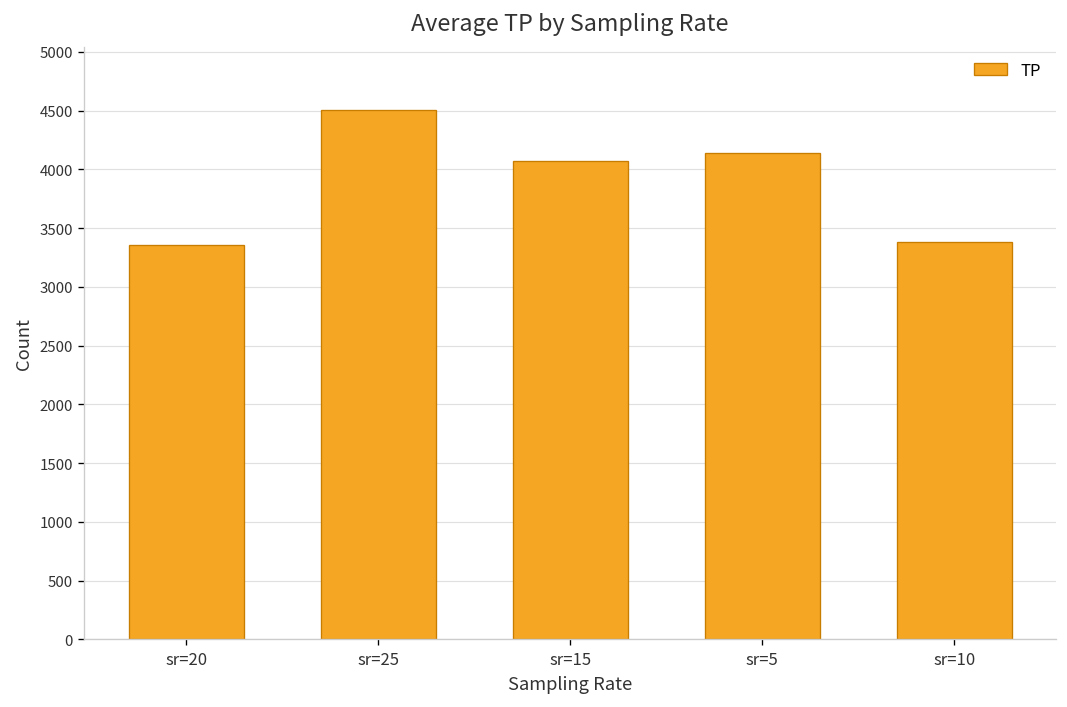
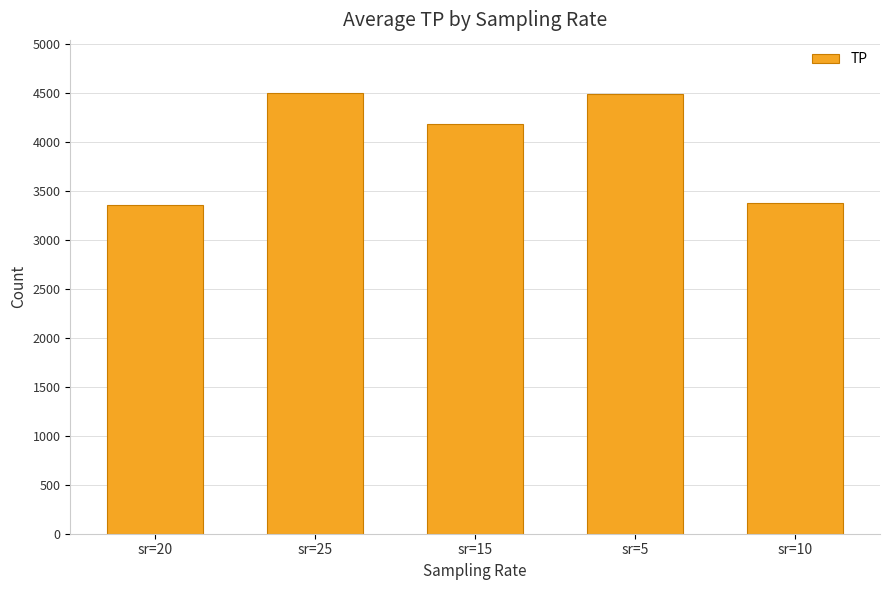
  {
    "sr=20": 3400,
    "sr=25": 4500,
-   "sr=15": 4100,
-   "sr=5": 4100,
+   "sr=15": 4200,
+   "sr=5": 4500,
    "sr=10": 3400
  }
